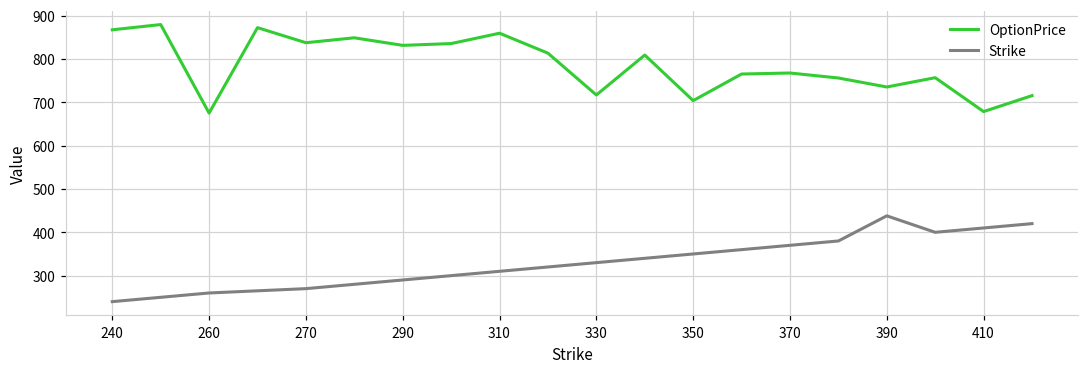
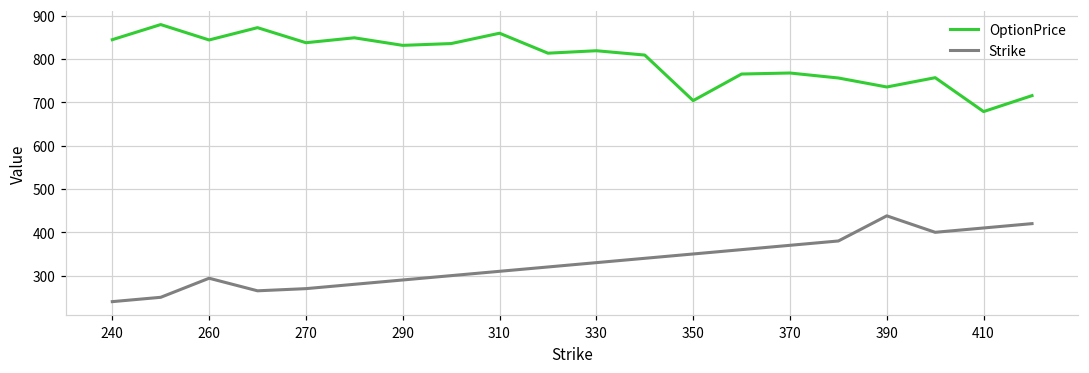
  {
    "OptionPrice": {
-     "240": 870,
-     "260": 680,
+     "240": 840,
+     "260": 840,
      "270": 840,
      "290": 830,
      "310": 860,
-     "330": 720,
+     "330": 820,
      "350": 700,
      "370": 770,
      "390": 740,
      "410": 680
    },
    "Strike": {
      "240": 240,
-     "260": 260,
+     "260": 290,
      "270": 270,
      "290": 290,
      "310": 310,
      "330": 330,
      "350": 350,
      "370": 370,
      "390": 440,
      "410": 410
    }
  }
